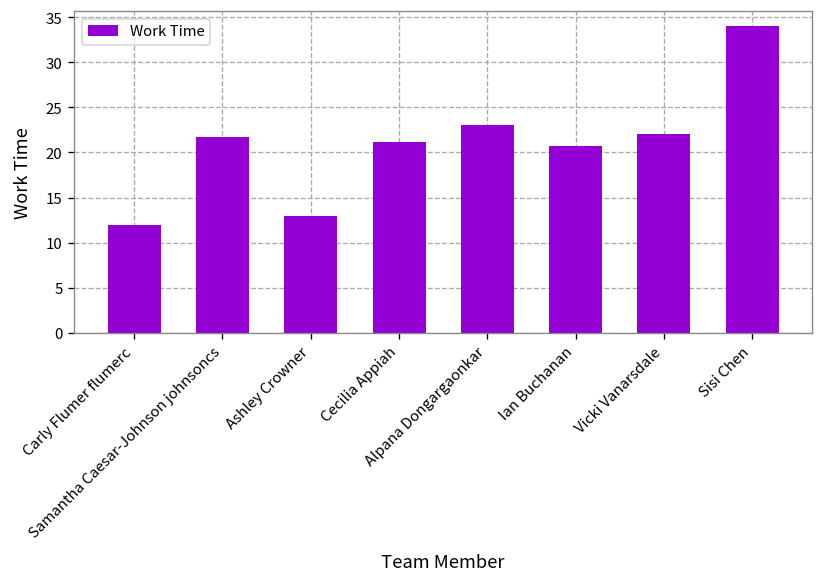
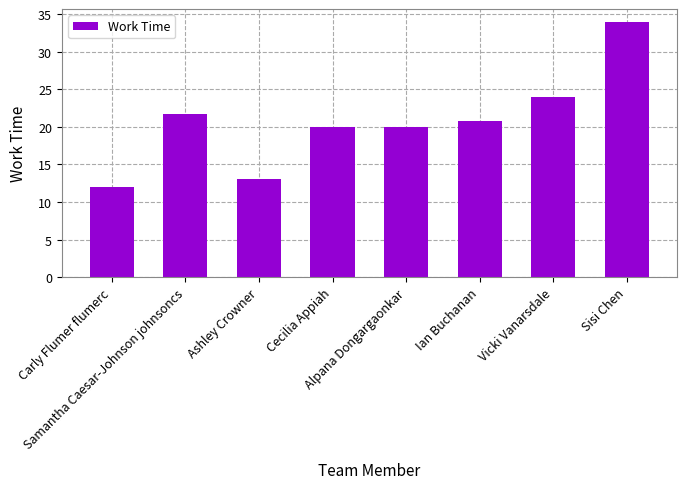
  {
    "Carly Flumer flumerc": 12,
    "Samantha Caesar-Johnson johnsoncs": 22,
    "Ashley Crowner": 13,
-   "Cecilia Appiah": 21,
-   "Alpana Dongargaonkar": 23,
+   "Cecilia Appiah": 20,
+   "Alpana Dongargaonkar": 20,
    "Ian Buchanan": 21,
-   "Vicki Vanarsdale": 22,
+   "Vicki Vanarsdale": 24,
    "Sisi Chen": 34
  }
